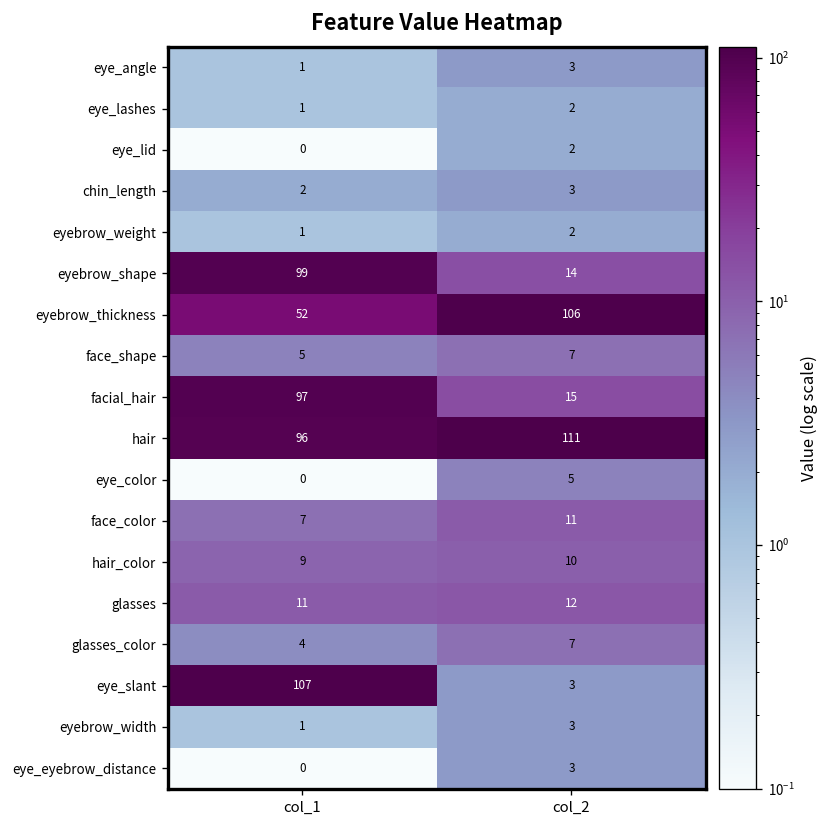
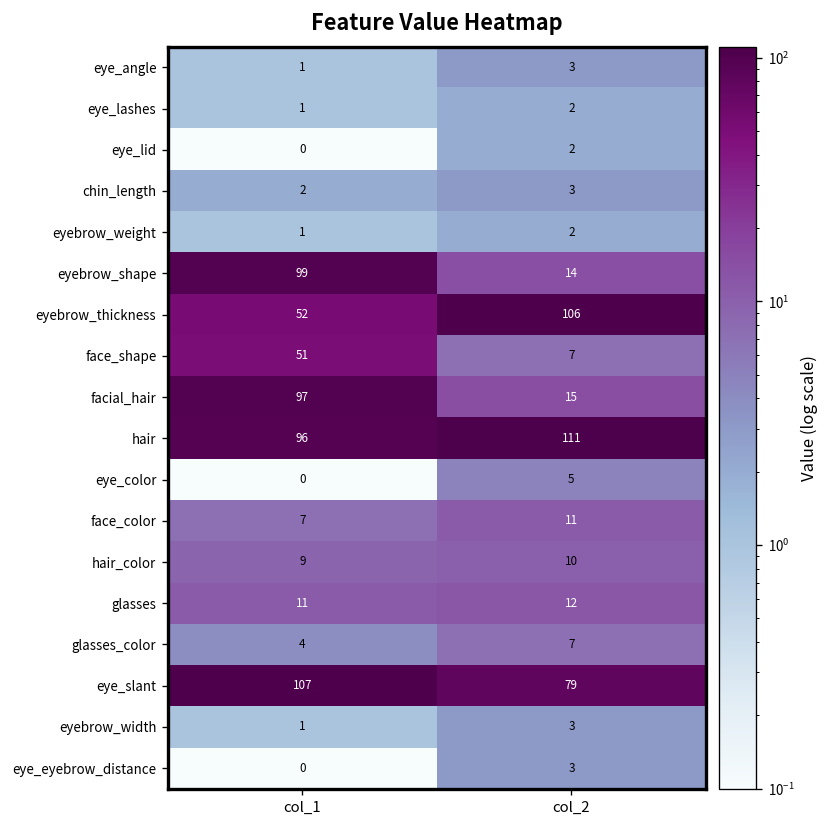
  {
    "eye_angle": {
      "col_1": 1,
      "col_2": 3
    },
    "eye_lashes": {
      "col_1": 1,
      "col_2": 2
    },
    "eye_lid": {
      "col_1": 0,
      "col_2": 2
    },
    "chin_length": {
      "col_1": 2,
      "col_2": 3
    },
    "eyebrow_weight": {
      "col_1": 1,
      "col_2": 2
    },
    "eyebrow_shape": {
      "col_1": 99,
      "col_2": 14
    },
    "eyebrow_thickness": {
      "col_1": 52,
      "col_2": 106
    },
    "face_shape": {
-     "col_1": 5,
+     "col_1": 51,
      "col_2": 7
    },
    "facial_hair": {
      "col_1": 97,
      "col_2": 15
    },
    "hair": {
      "col_1": 96,
      "col_2": 111
    },
    "eye_color": {
      "col_1": 0,
      "col_2": 5
    },
    "face_color": {
      "col_1": 7,
      "col_2": 11
    },
    "hair_color": {
      "col_1": 9,
      "col_2": 10
    },
    "glasses": {
      "col_1": 11,
      "col_2": 12
    },
    "glasses_color": {
      "col_1": 4,
      "col_2": 7
    },
    "eye_slant": {
      "col_1": 107,
-     "col_2": 3
+     "col_2": 79
    },
    "eyebrow_width": {
      "col_1": 1,
      "col_2": 3
    },
    "eye_eyebrow_distance": {
      "col_1": 0,
      "col_2": 3
    }
  }
